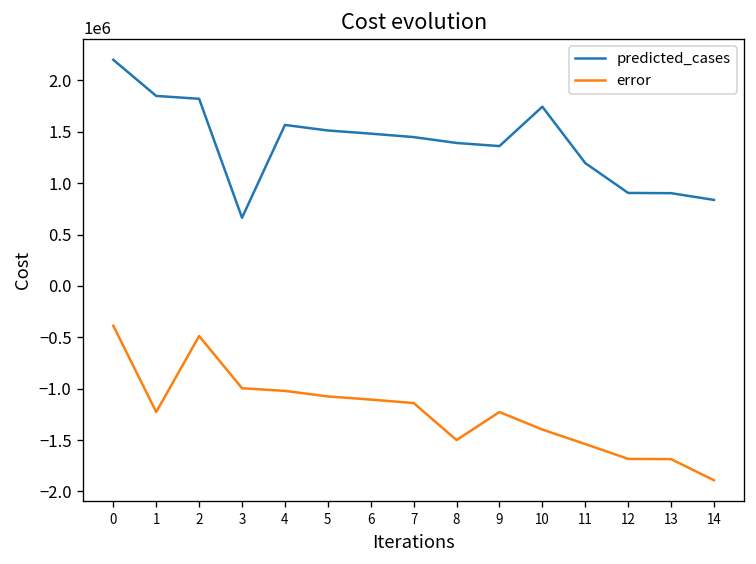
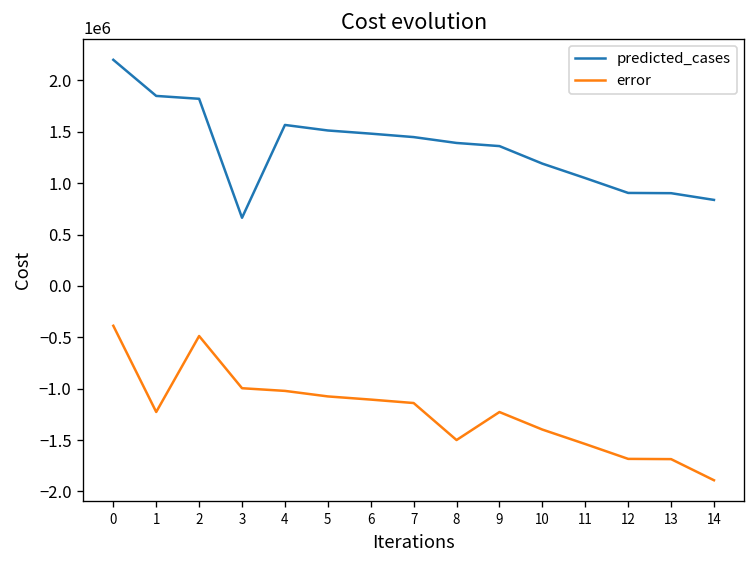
  {
    "predicted_cases": {
      "0": 2200000,
      "1": 1800000,
      "2": 1800000,
      "3": 700000,
      "4": 1600000,
      "5": 1500000,
      "6": 1500000,
      "7": 1400000,
      "8": 1400000,
      "9": 1400000,
-     "10": 1700000,
-     "11": 1200000,
+     "10": 1200000,
+     "11": 1000000,
      "12": 900000,
      "13": 900000,
      "14": 800000
    },
    "error": {
      "0": -400000,
      "1": -1200000,
      "2": -500000,
      "3": -1000000,
      "4": -1000000,
      "5": -1100000,
      "6": -1100000,
      "7": -1100000,
      "8": -1500000,
      "9": -1200000,
      "10": -1400000,
      "11": -1500000,
      "12": -1700000,
      "13": -1700000,
      "14": -1900000
    }
  }
